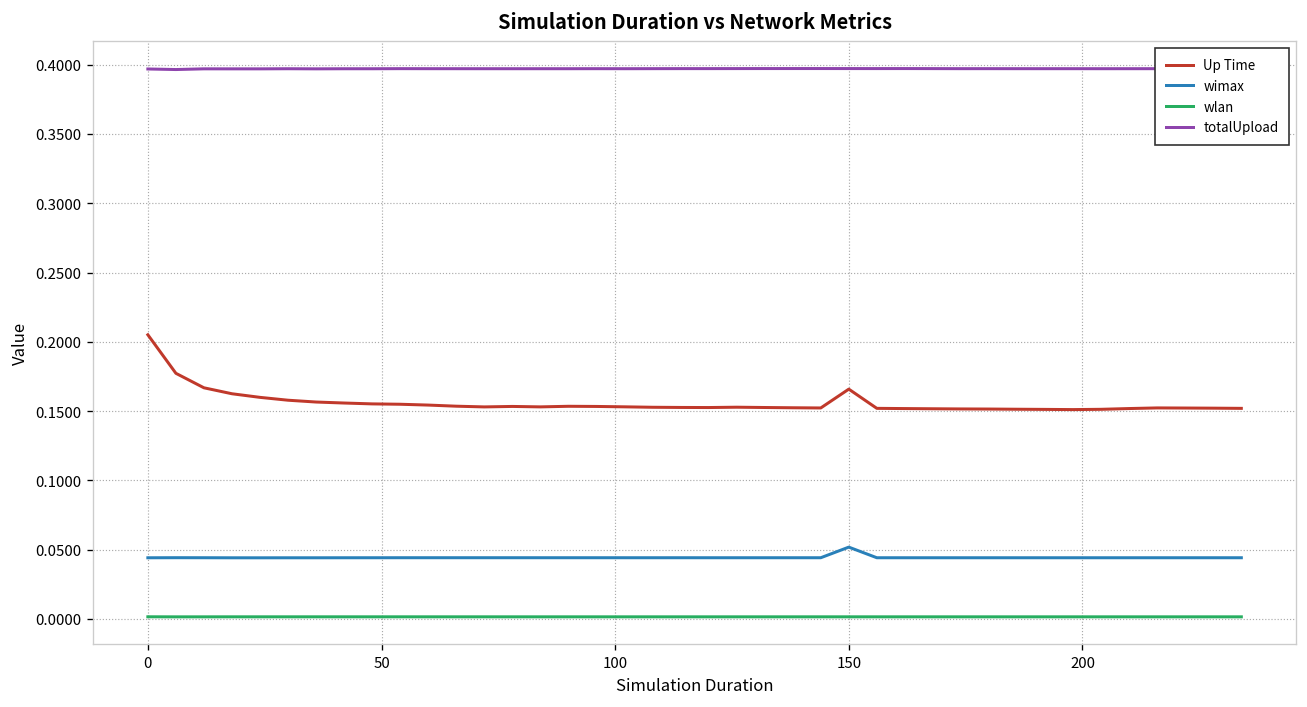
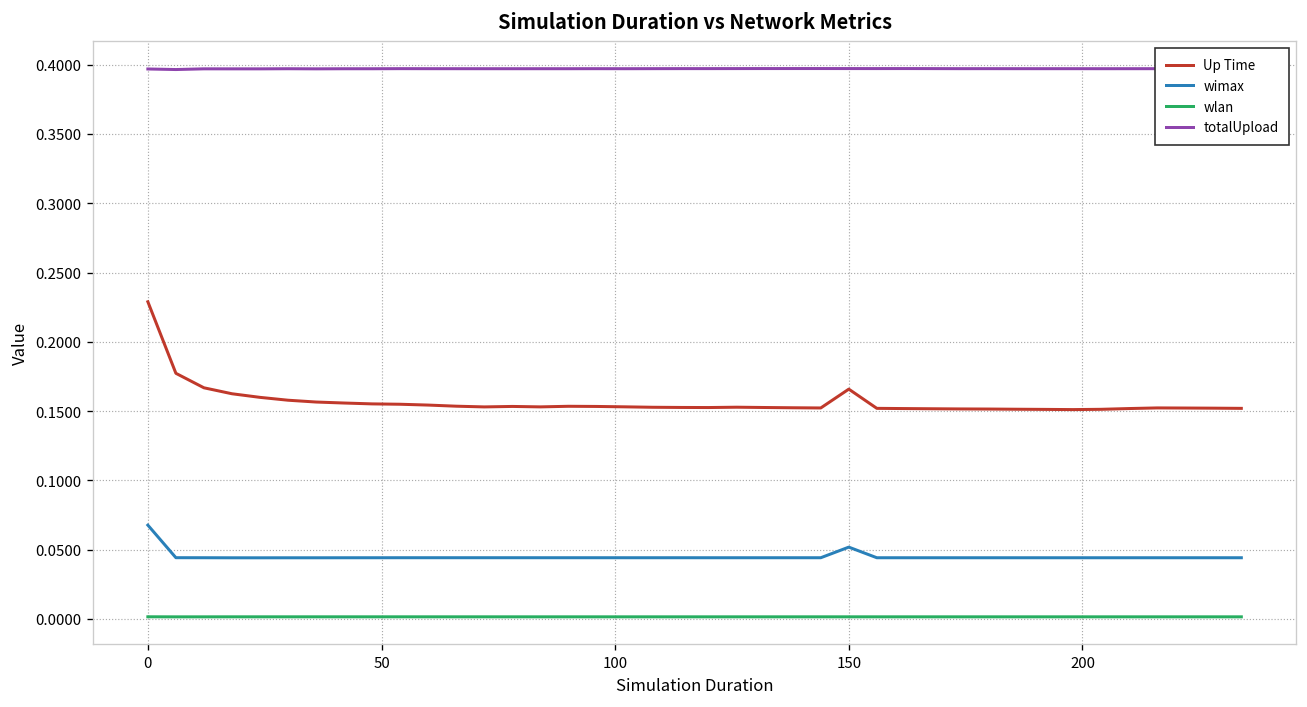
  {
    "Up Time": {
-     "0": 0.205,
+     "0": 0.229,
      "150": 0.166
    },
    "wimax": {
-     "0": 0.044,
+     "0": 0.068,
      "150": 0.052
    },
    "wlan": {
      "0": 0.002,
      "150": 0.002
    },
    "totalUpload": {
      "0": 0.397,
      "150": 0.397
    }
  }
